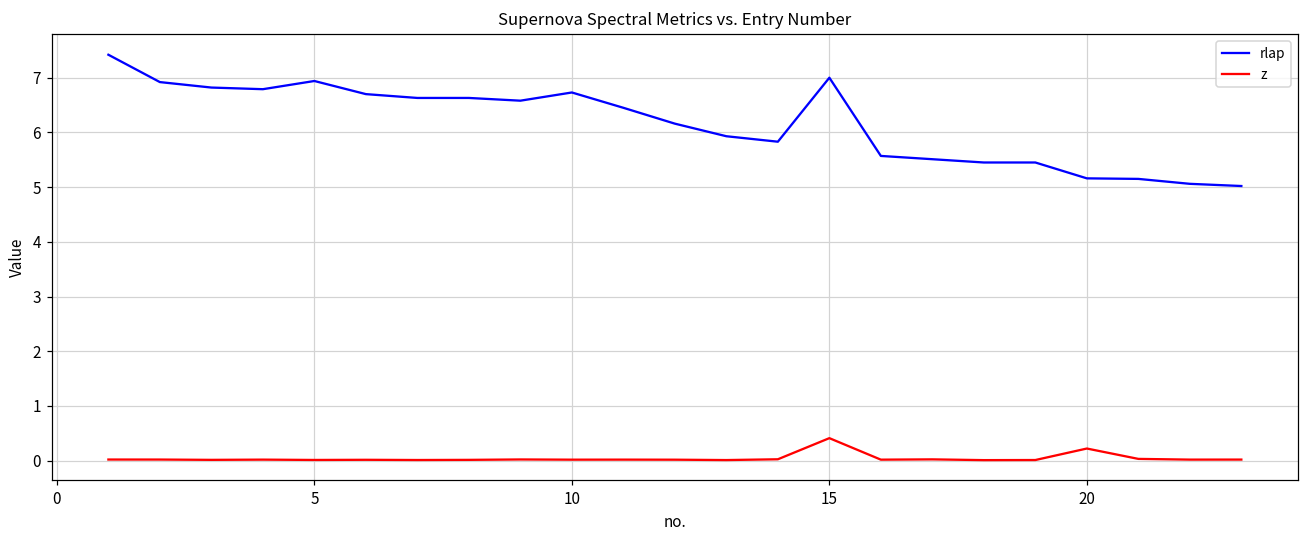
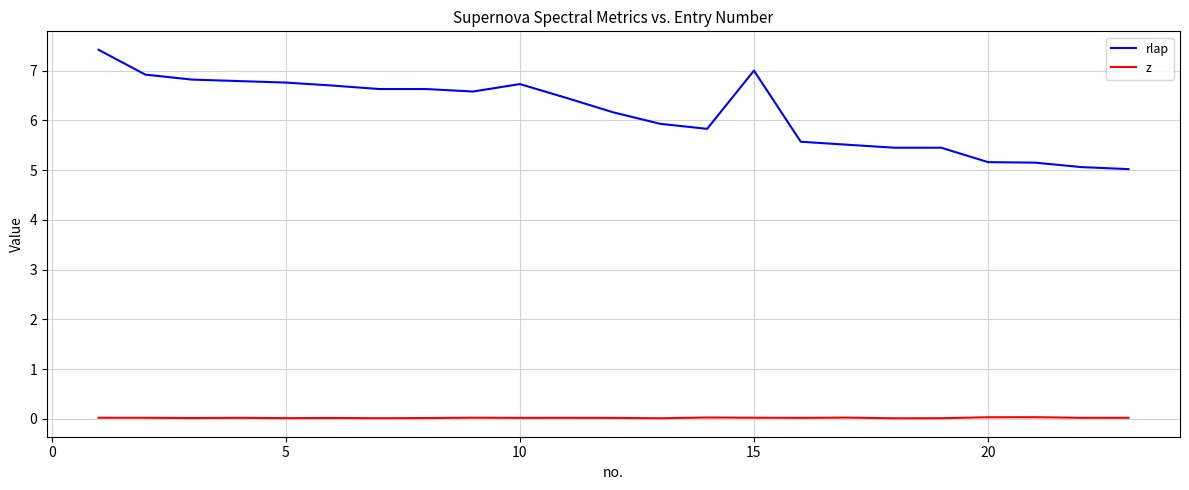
  {
    "rlap": {
-     "5": 6.9,
+     "5": 6.8,
      "10": 6.7,
      "15": 7.0,
      "20": 5.2
    },
    "z": {
      "5": 0.0,
      "10": 0.0,
-     "15": 0.4,
-     "20": 0.2
+     "15": 0.0,
+     "20": 0.0
    }
  }
